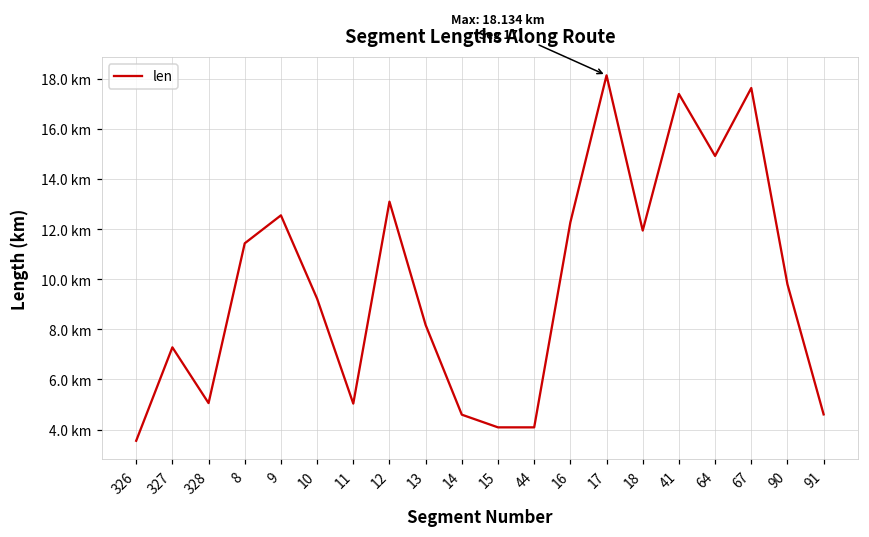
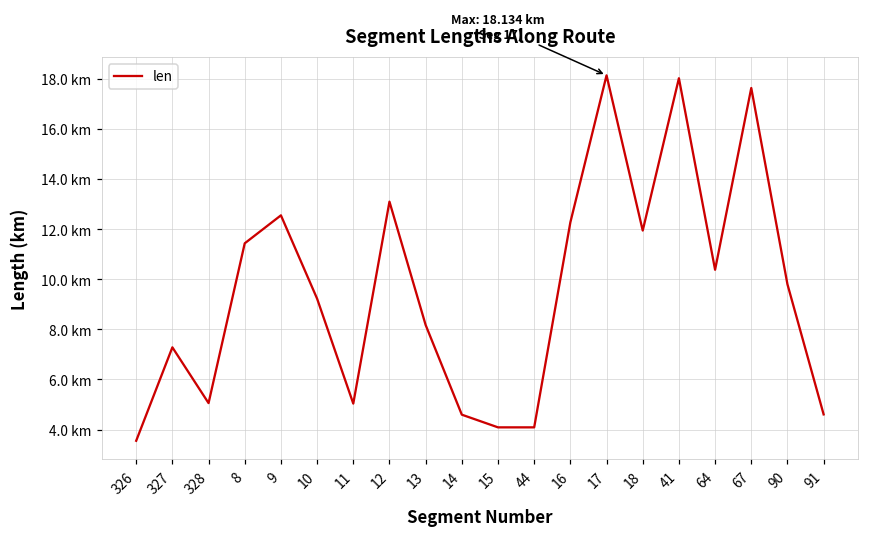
  {
    "326": "3.6 km",
    "327": "7.3 km",
    "328": "5.1 km",
    "8": "11.4 km",
    "9": "12.5 km",
    "10": "9.2 km",
    "11": "5.0 km",
    "12": "13.1 km",
    "13": "8.2 km",
    "14": "4.6 km",
    "15": "4.1 km",
    "44": "4.1 km",
    "16": "12.3 km",
    "18": "11.9 km",
-   "41": "17.4 km",
-   "64": "14.9 km",
+   "41": "18.0 km",
+   "64": "10.4 km",
    "67": "17.6 km",
    "90": "9.8 km",
    "91": "4.6 km"
  }
